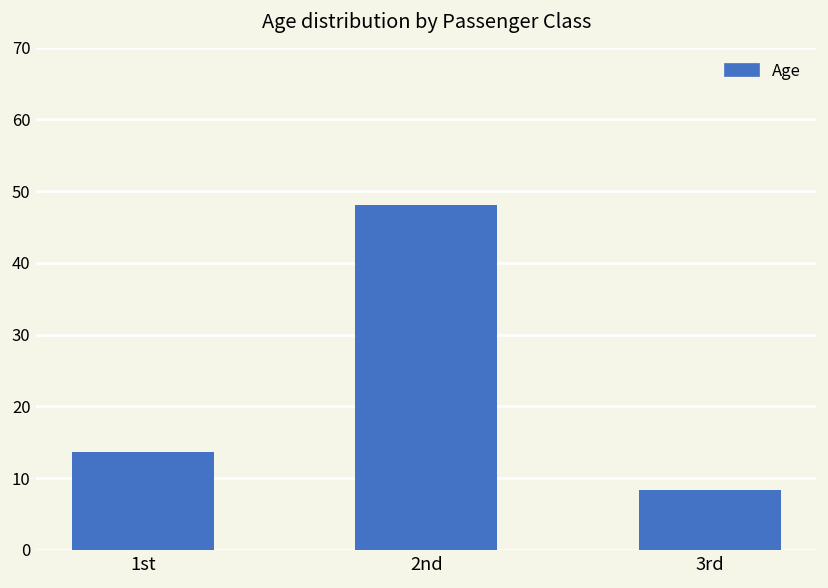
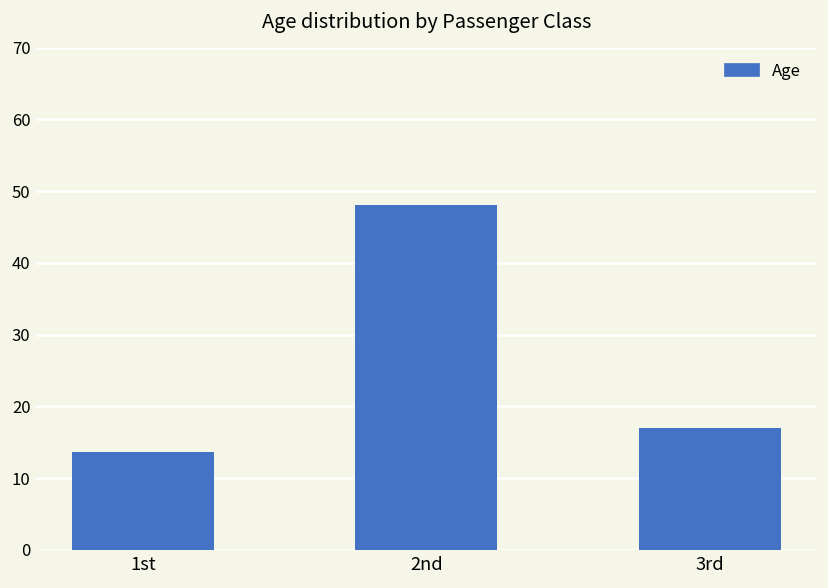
  {
    "1st": 14,
    "2nd": 48,
-   "3rd": 8
+   "3rd": 17
  }
